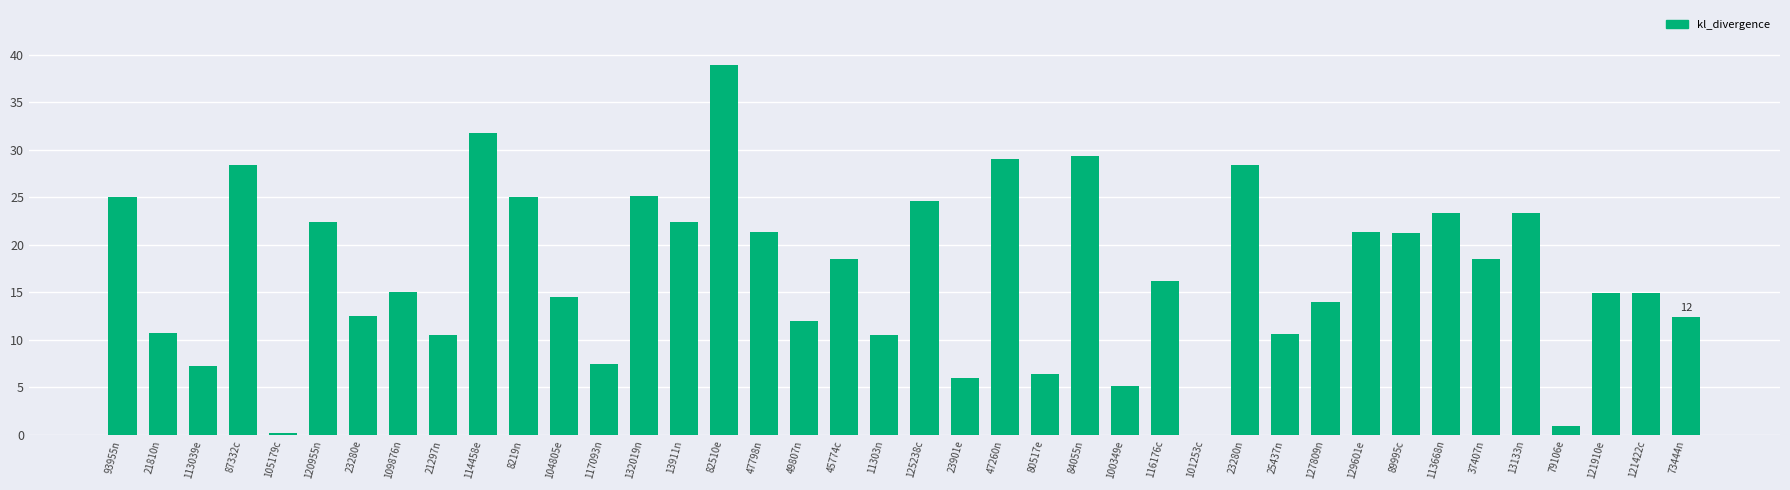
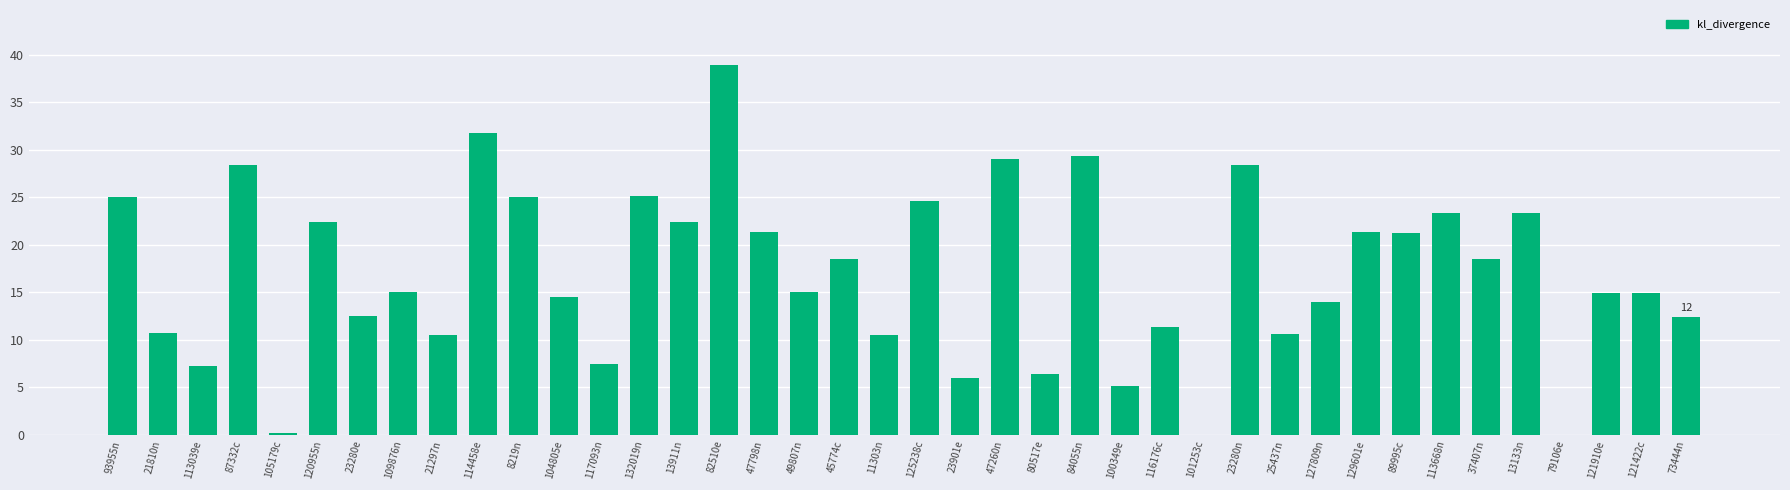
  {
    "93955n": 25,
    "21810n": 11,
    "113039e": 7,
    "87332c": 28,
    "120955n": 22,
    "23280e": 13,
    "109876n": 15,
    "21297n": 11,
    "114458e": 32,
    "8219n": 25,
    "104805e": 14,
    "117093n": 7,
    "132019n": 25,
    "13911n": 22,
    "82510e": 39,
    "47798n": 21,
-   "49807n": 12,
+   "49807n": 15,
    "45774c": 18,
    "11303n": 11,
    "125238c": 25,
    "23901e": 6,
    "47260n": 29,
    "80517e": 6,
    "84055n": 29,
    "100349e": 5,
-   "116176c": 16,
+   "116176c": 11,
    "101253c": 0,
    "23280n": 28,
    "25437n": 11,
    "127809n": 14,
    "129601e": 21,
    "89995c": 21,
    "113668n": 23,
    "37407n": 18,
    "13133n": 23,
-   "79106e": 1,
+   "79106e": 0,
    "121910e": 15,
    "121422c": 15
  }
